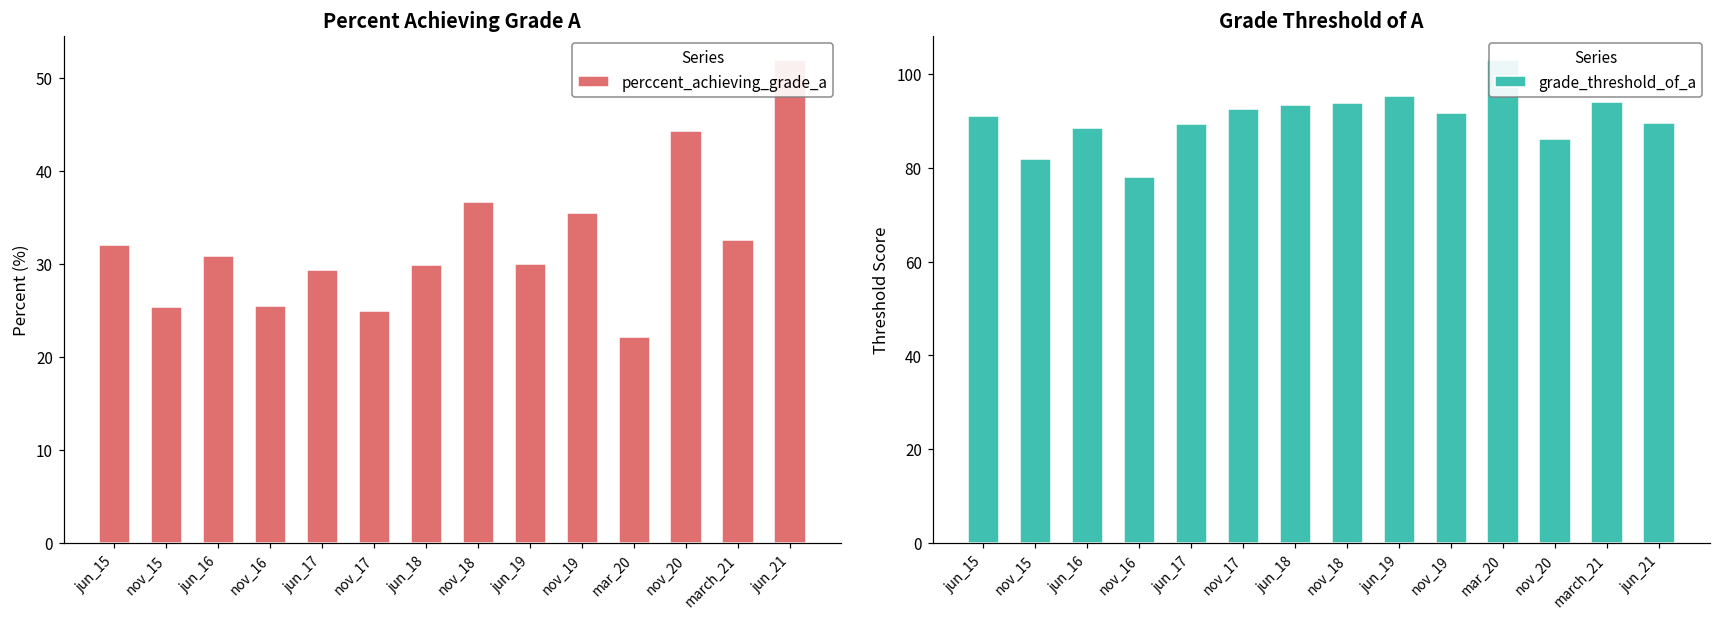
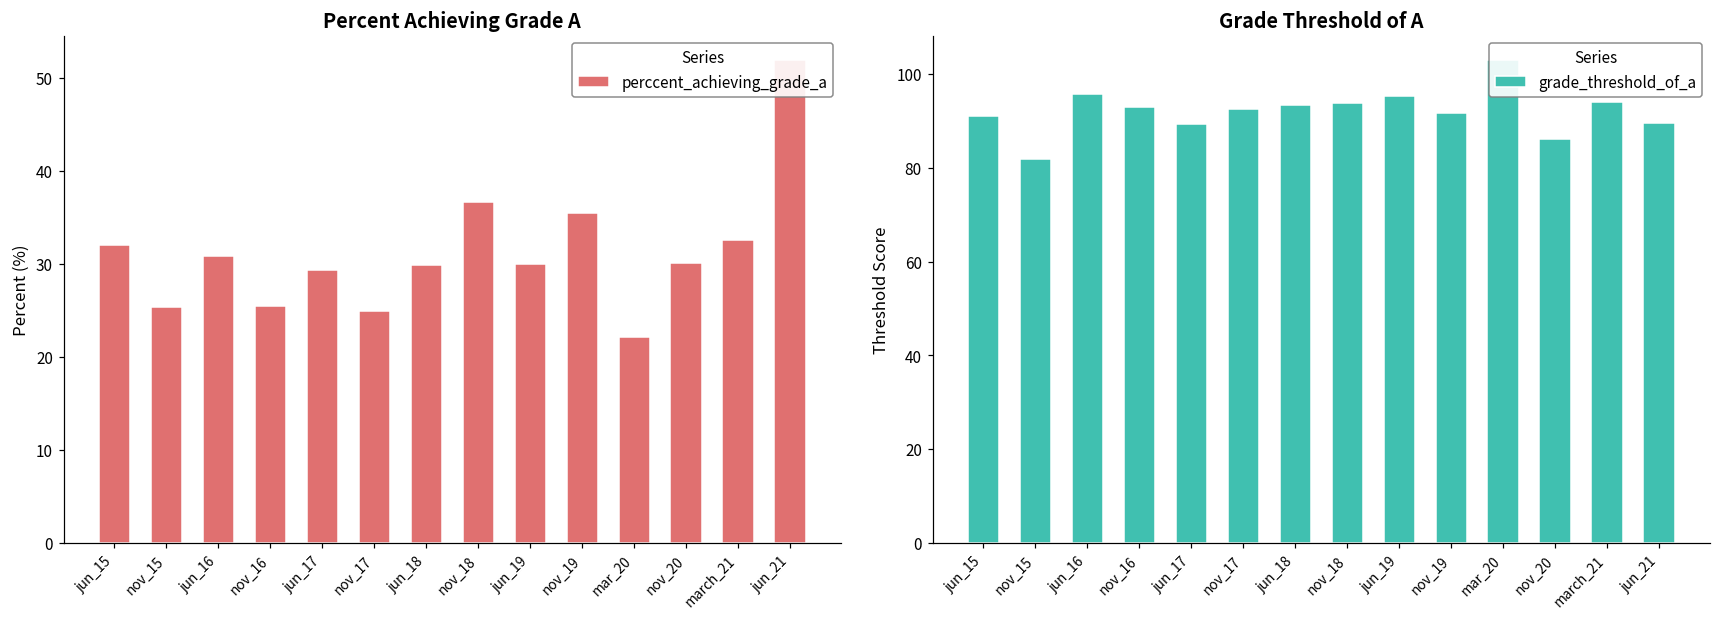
  {
    "Percent Achieving Grade A": {
      "jun_15": 32,
      "nov_15": 25,
      "jun_16": 31,
      "nov_16": 26,
      "jun_17": 29,
      "nov_17": 25,
      "jun_18": 30,
      "nov_18": 37,
      "jun_19": 30,
      "nov_19": 35,
      "mar_20": 22,
-     "nov_20": 44,
+     "nov_20": 30,
      "march_21": 33
    },
    "Grade Threshold of A": {
      "jun_15": 91,
      "nov_15": 82,
-     "jun_16": 88,
-     "nov_16": 78,
+     "jun_16": 96,
+     "nov_16": 93,
      "jun_17": 89,
      "nov_17": 93,
      "jun_18": 93,
      "nov_18": 94,
      "jun_19": 95,
      "nov_19": 92,
      "nov_20": 86,
      "march_21": 94,
      "jun_21": 90
    }
  }
